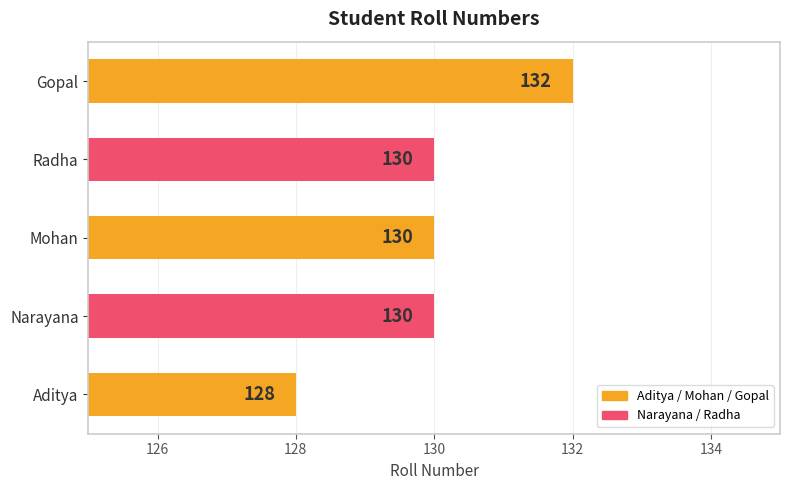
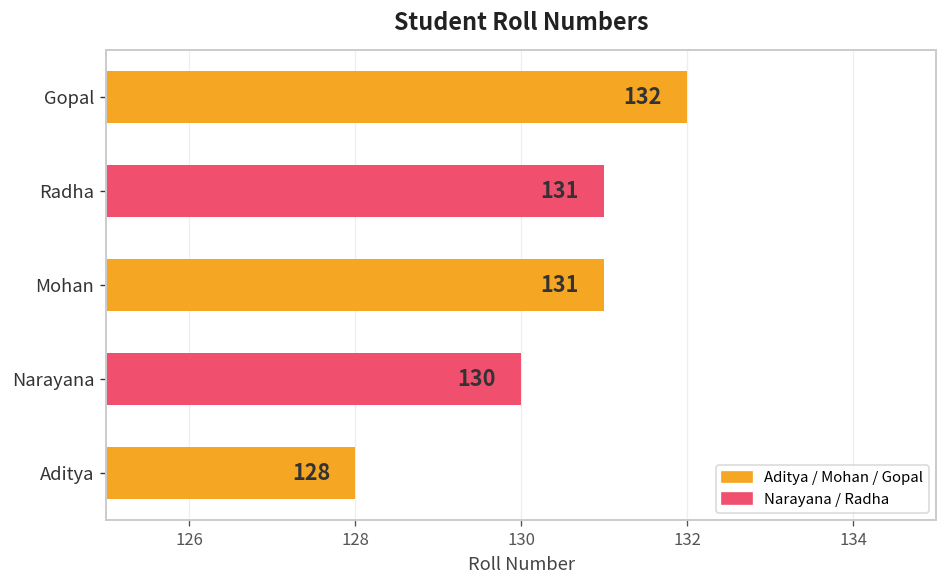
  {
    "Gopal": 132,
-   "Radha": 130,
-   "Mohan": 130,
+   "Radha": 131,
+   "Mohan": 131,
    "Narayana": 130,
    "Aditya": 128
  }
